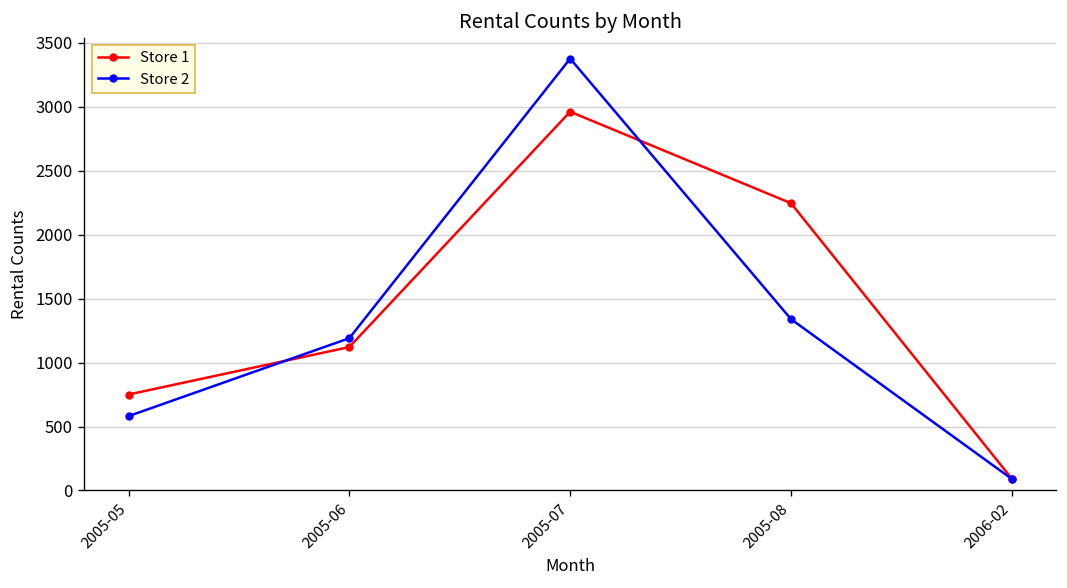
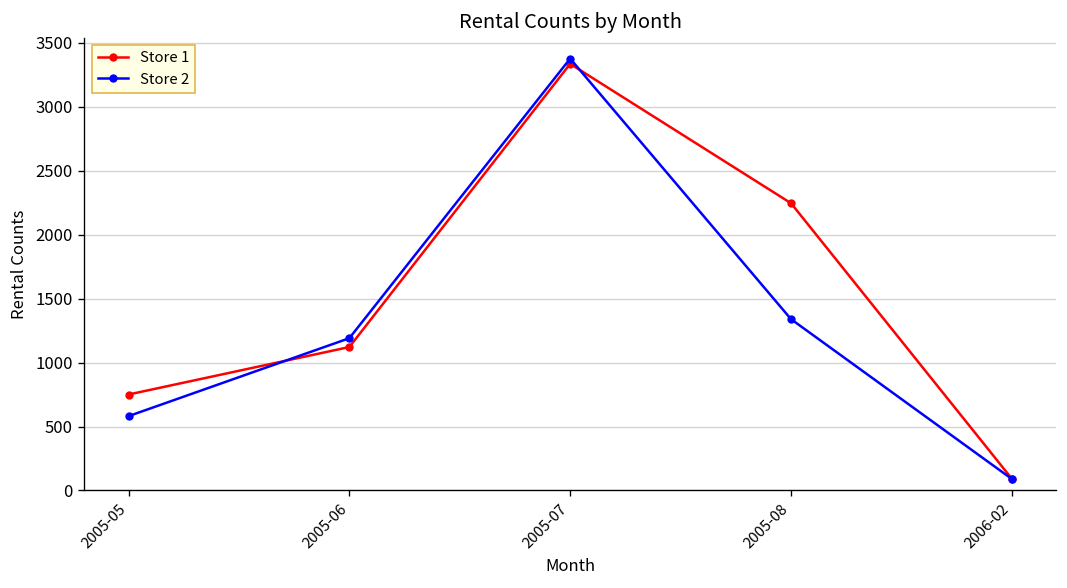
  {
    "Store 1": {
      "2005-05": 750,
      "2005-06": 1120,
-     "2005-07": 2960,
+     "2005-07": 3330,
      "2005-08": 2250
    },
    "Store 2": {
      "2005-05": 580,
      "2005-06": 1190,
      "2005-07": 3380,
      "2005-08": 1340
    }
  }
